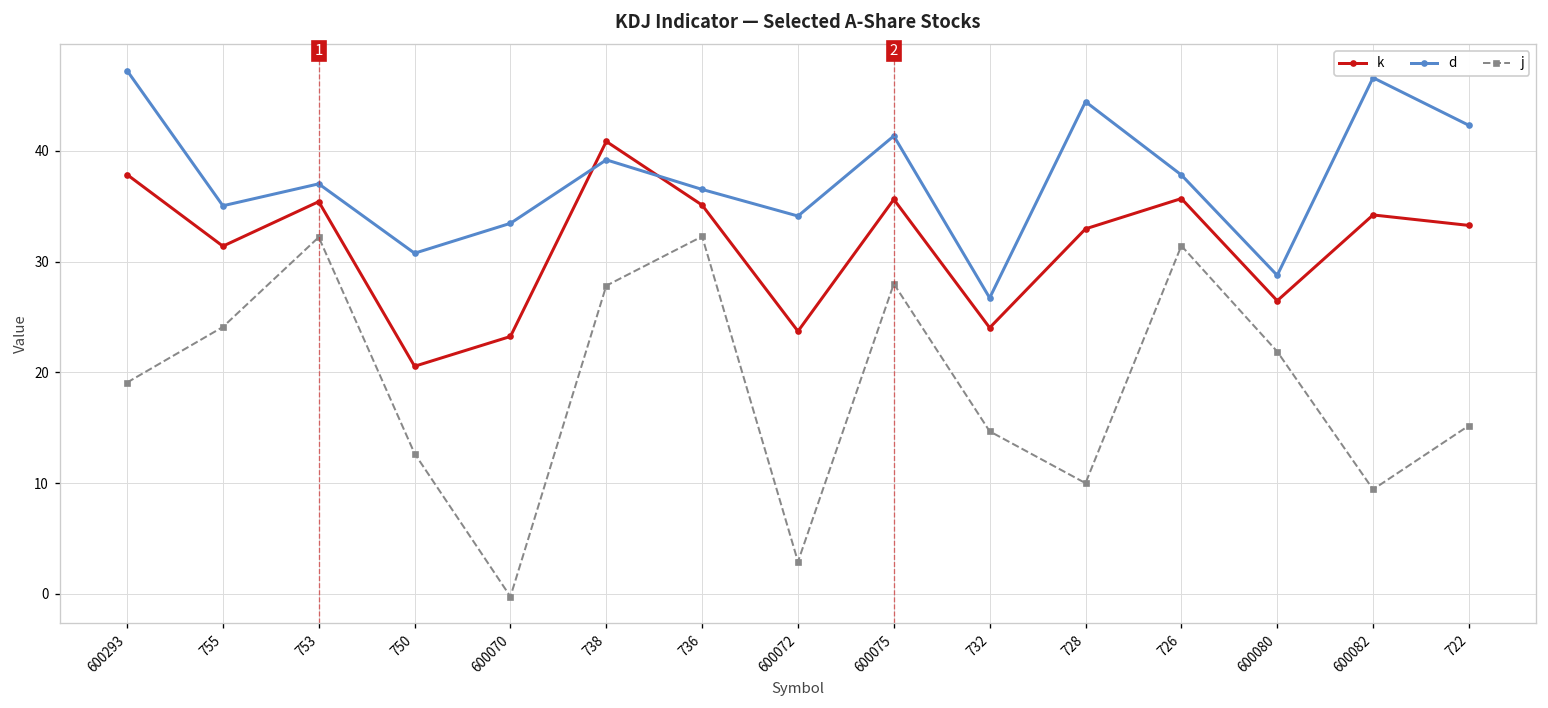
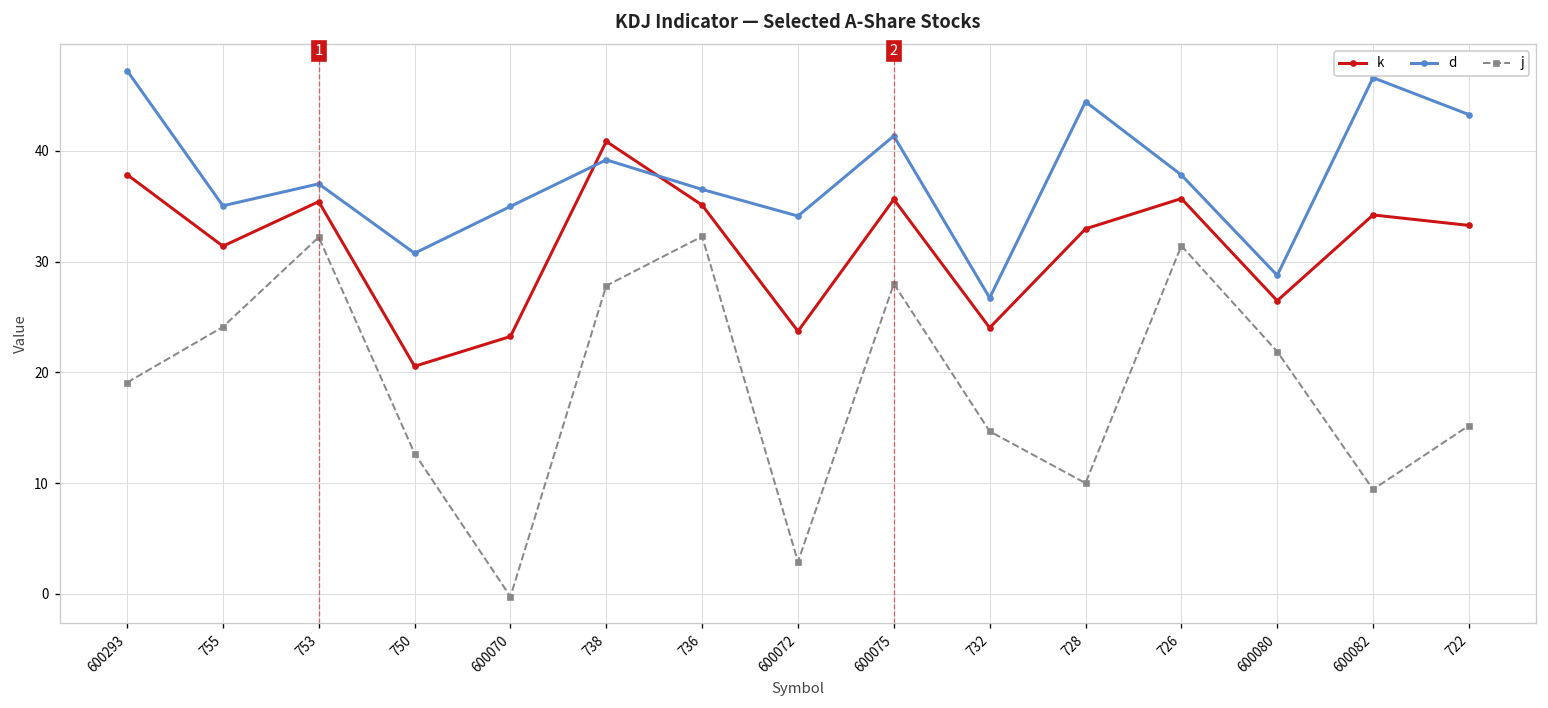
  {
    "k": {
      "600293": 38,
      "755": 31,
      "753": 35,
      "750": 21,
      "600070": 23,
      "738": 41,
      "736": 35,
      "600072": 24,
      "600075": 36,
      "732": 24,
      "728": 33,
      "726": 36,
      "600080": 26,
      "600082": 34,
      "722": 33
    },
    "d": {
      "600293": 47,
      "755": 35,
      "753": 37,
      "750": 31,
-     "600070": 33,
+     "600070": 35,
      "738": 39,
      "736": 37,
      "600072": 34,
      "600075": 41,
      "732": 27,
      "728": 44,
      "726": 38,
      "600080": 29,
      "600082": 47,
-     "722": 42
+     "722": 43
    },
    "j": {
      "600293": 19,
      "755": 24,
      "753": 32,
      "750": 13,
      "600070": 0,
      "738": 28,
      "736": 32,
      "600072": 3,
      "600075": 28,
      "732": 15,
      "728": 10,
      "726": 31,
      "600080": 22,
      "600082": 9,
      "722": 15
    }
  }
